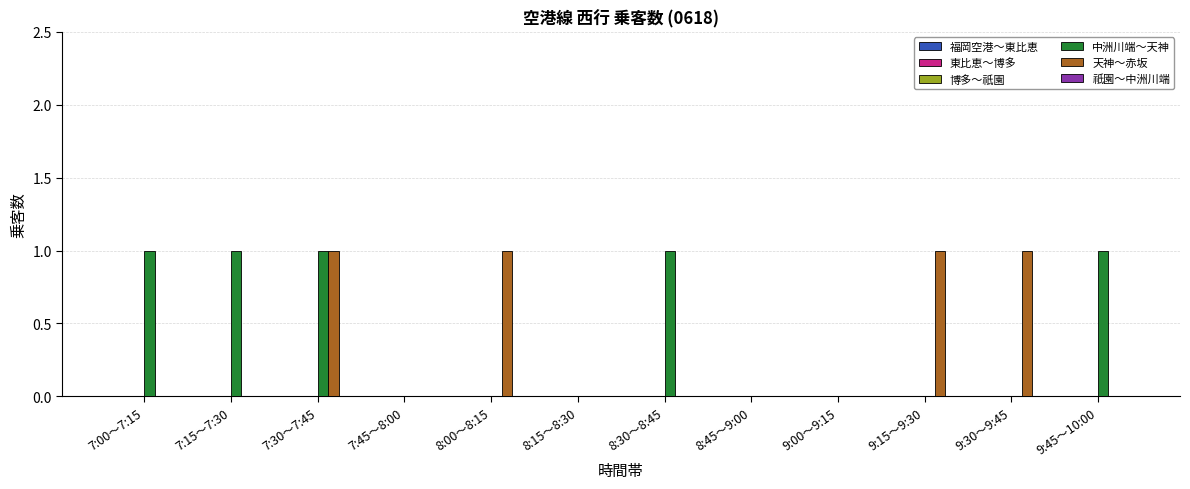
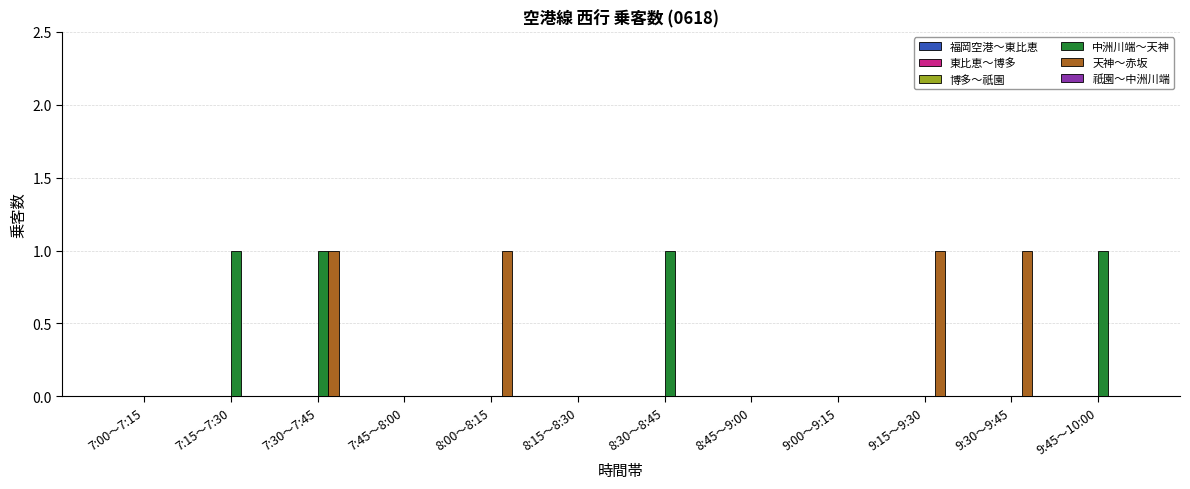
  {
    "福岡空港～東比恵": {
      "7:00～7:15": 0,
      "7:15～7:30": 0,
      "7:30～7:45": 0,
      "7:45～8:00": 0,
      "8:00～8:15": 0,
      "8:15～8:30": 0,
      "8:30～8:45": 0,
      "8:45～9:00": 0,
      "9:00～9:15": 0,
      "9:15～9:30": 0,
      "9:30～9:45": 0,
      "9:45～10:00": 0
    },
    "東比恵～博多": {
      "7:00～7:15": 0,
      "7:15～7:30": 0,
      "7:30～7:45": 0,
      "7:45～8:00": 0,
      "8:00～8:15": 0,
      "8:15～8:30": 0,
      "8:30～8:45": 0,
      "8:45～9:00": 0,
      "9:00～9:15": 0,
      "9:15～9:30": 0,
      "9:30～9:45": 0,
      "9:45～10:00": 0
    },
    "博多～祇園": {
      "7:00～7:15": 0,
      "7:15～7:30": 0,
      "7:30～7:45": 0,
      "7:45～8:00": 0,
      "8:00～8:15": 0,
      "8:15～8:30": 0,
      "8:30～8:45": 0,
      "8:45～9:00": 0,
      "9:00～9:15": 0,
      "9:15～9:30": 0,
      "9:30～9:45": 0,
      "9:45～10:00": 0
    },
    "中洲川端～天神": {
-     "7:00～7:15": 1,
+     "7:00～7:15": 0,
      "7:15～7:30": 1,
      "7:30～7:45": 1,
      "7:45～8:00": 0,
      "8:00～8:15": 0,
      "8:15～8:30": 0,
      "8:30～8:45": 1,
      "8:45～9:00": 0,
      "9:00～9:15": 0,
      "9:15～9:30": 0,
      "9:30～9:45": 0,
      "9:45～10:00": 1
    },
    "天神～赤坂": {
      "7:00～7:15": 0,
      "7:15～7:30": 0,
      "7:30～7:45": 1,
      "7:45～8:00": 0,
      "8:00～8:15": 1,
      "8:15～8:30": 0,
      "8:30～8:45": 0,
      "8:45～9:00": 0,
      "9:00～9:15": 0,
      "9:15～9:30": 1,
      "9:30～9:45": 1,
      "9:45～10:00": 0
    },
    "祇園～中洲川端": {
      "7:00～7:15": 0,
      "7:15～7:30": 0,
      "7:30～7:45": 0,
      "7:45～8:00": 0,
      "8:00～8:15": 0,
      "8:15～8:30": 0,
      "8:30～8:45": 0,
      "8:45～9:00": 0,
      "9:00～9:15": 0,
      "9:15～9:30": 0,
      "9:30～9:45": 0,
      "9:45～10:00": 0
    }
  }
